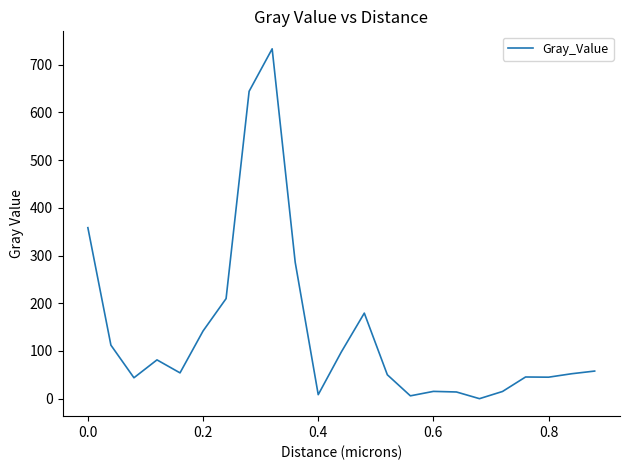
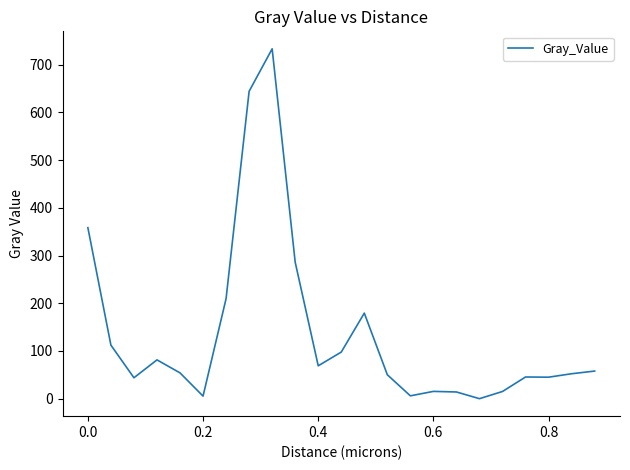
  {
    "0.0": 360,
-   "0.2": 140,
-   "0.4": 10,
+   "0.2": 10,
+   "0.4": 70,
    "0.6": 20,
    "0.8": 50
  }
